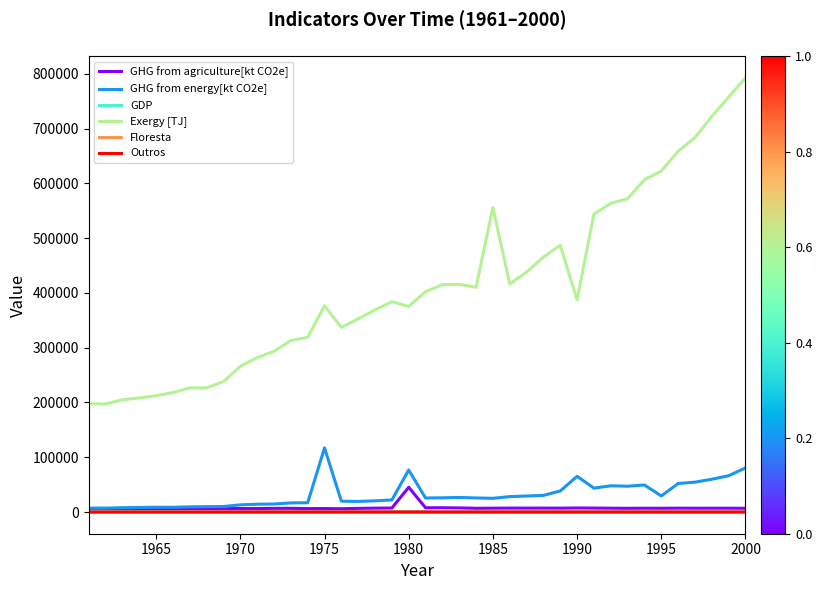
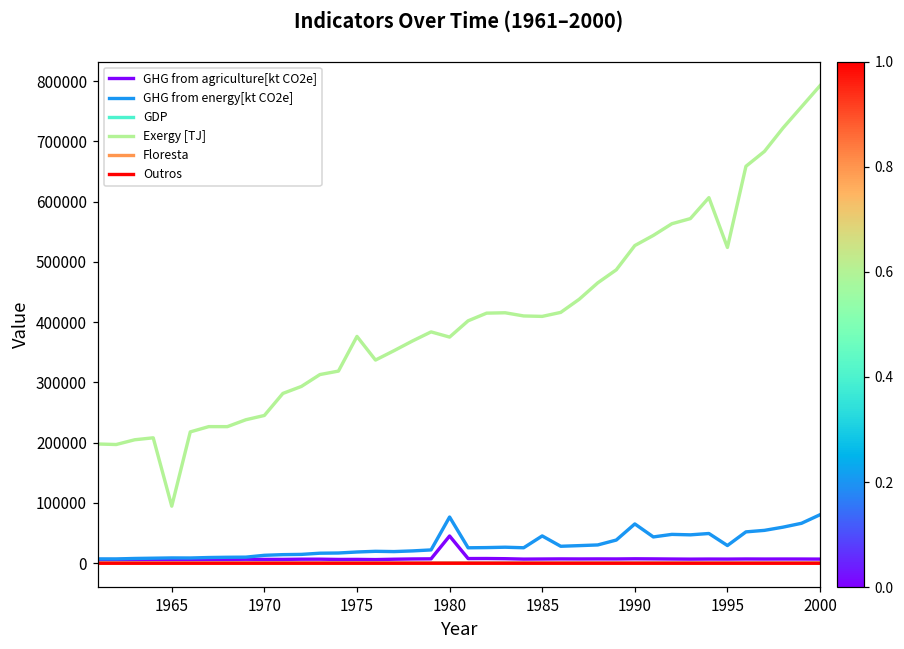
  {
    "GHG from agriculture[kt CO2e]": {
      "1970": 10000,
      "1975": 10000,
      "1980": 50000,
      "1985": 10000,
      "1990": 10000,
      "1995": 10000,
      "2000": 10000
    },
    "GHG from energy[kt CO2e]": {
      "1970": 10000,
-     "1975": 120000,
+     "1975": 20000,
      "1980": 80000,
-     "1985": 30000,
+     "1985": 50000,
      "1990": 70000,
      "1995": 30000,
      "2000": 80000
    },
    "Outros": {
      "1965": 0,
      "1970": 0,
      "1975": 0,
      "1980": 0,
      "1985": 0,
      "1990": 0,
      "1995": 0,
      "2000": 0
    },
    "Exergy [TJ]": {
-     "1965": 210000,
-     "1970": 270000,
+     "1965": 90000,
+     "1970": 250000,
      "1975": 380000,
      "1980": 380000,
-     "1985": 560000,
-     "1990": 390000,
-     "1995": 620000,
+     "1985": 410000,
+     "1990": 530000,
+     "1995": 520000,
      "2000": 790000
    }
  }
